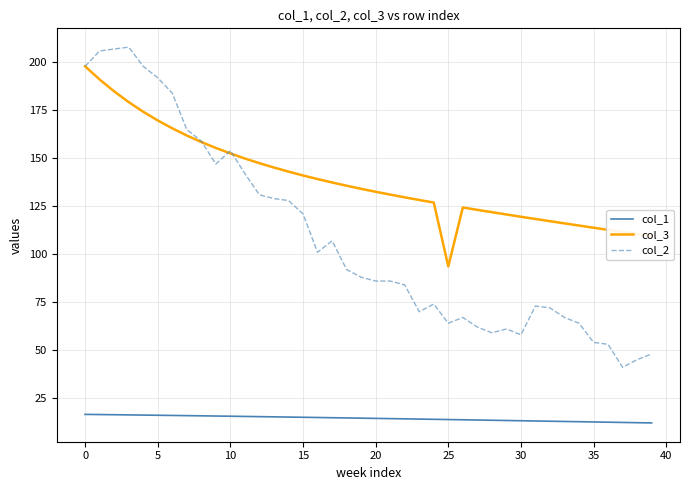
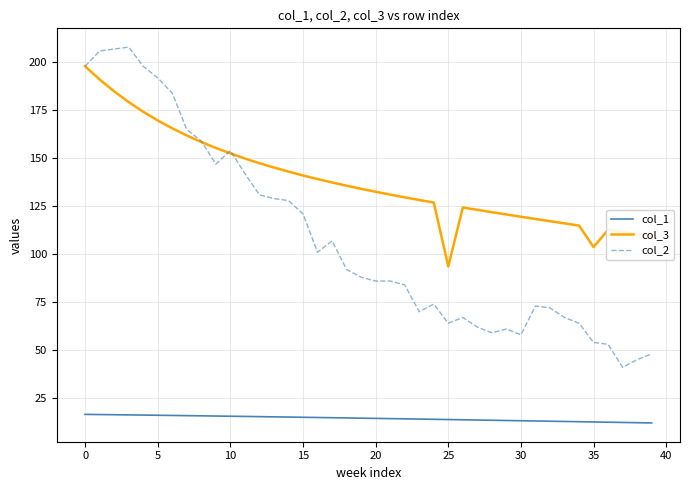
  {
    "col_3": {
      "10": 153,
      "25": 94,
-     "35": 114
+     "35": 104
    }
  }
